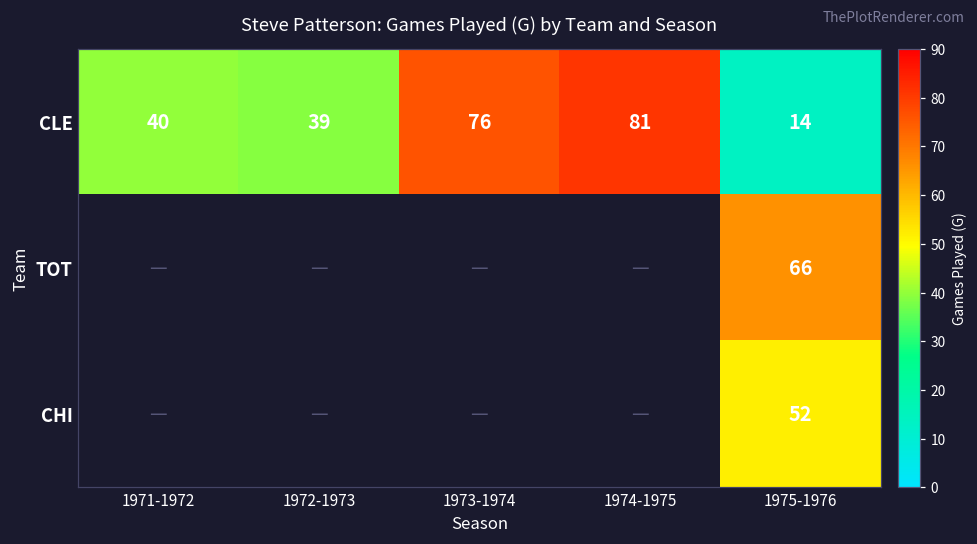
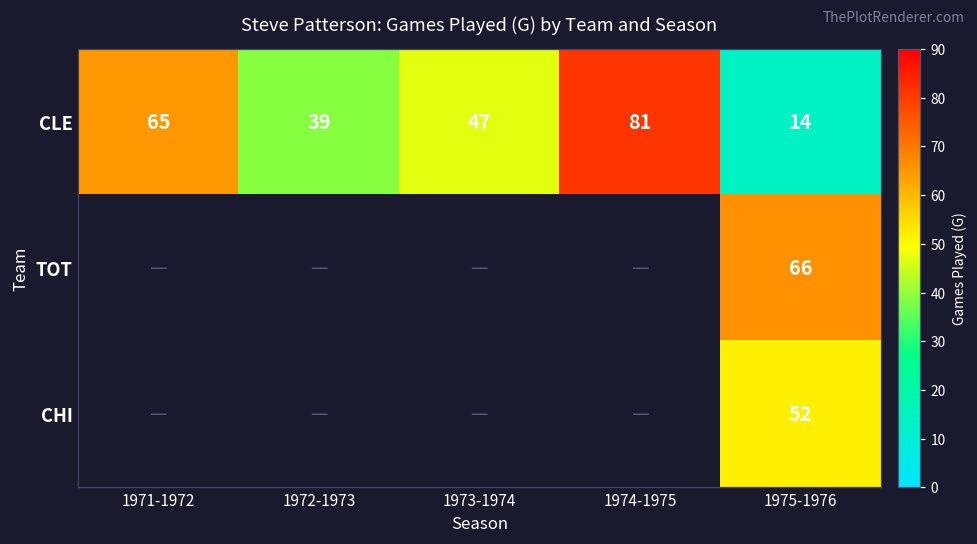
  {
    "CLE": {
-     "1971-1972": 40,
+     "1971-1972": 65,
      "1972-1973": 39,
-     "1973-1974": 76,
+     "1973-1974": 47,
      "1974-1975": 81,
      "1975-1976": 14
    },
    "TOT": {
      "1975-1976": 66
    },
    "CHI": {
      "1975-1976": 52
    }
  }
